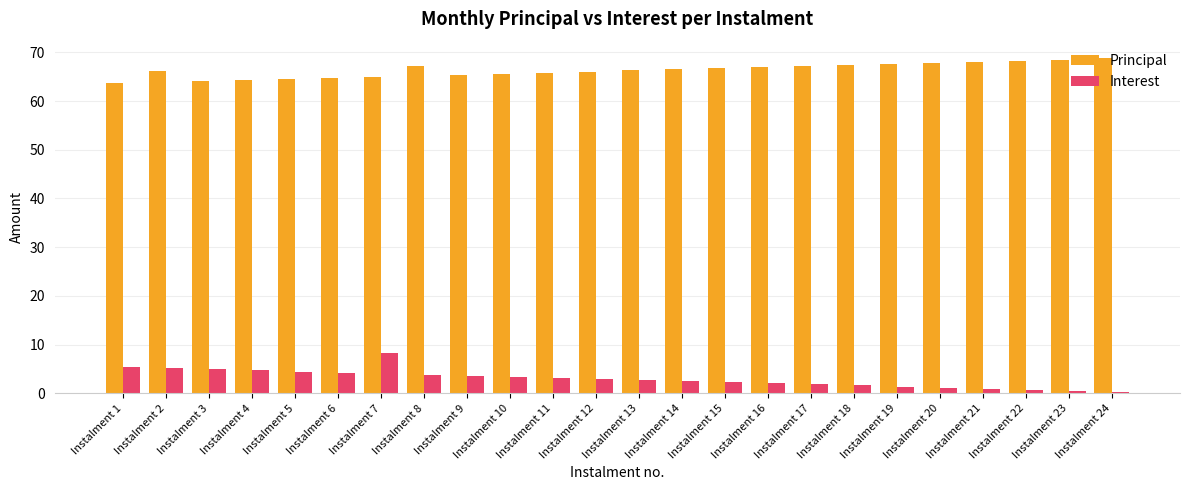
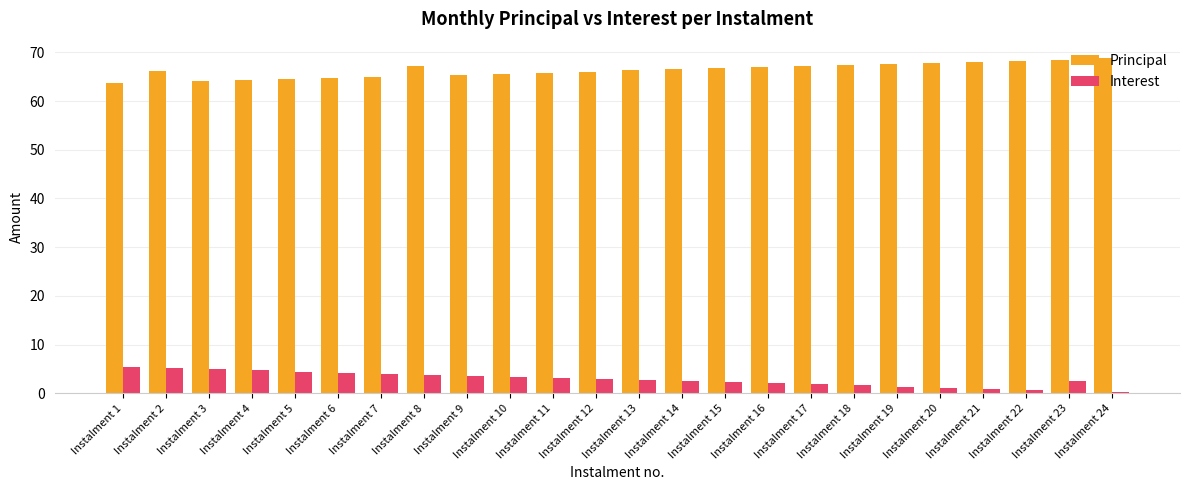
  {
    "Principal": {
      "Instalment 1": 64,
      "Instalment 2": 66,
      "Instalment 3": 64,
      "Instalment 4": 64,
      "Instalment 5": 65,
      "Instalment 6": 65,
      "Instalment 7": 65,
      "Instalment 8": 67,
      "Instalment 9": 65,
      "Instalment 10": 66,
      "Instalment 11": 66,
      "Instalment 12": 66,
      "Instalment 13": 66,
      "Instalment 14": 67,
      "Instalment 15": 67,
      "Instalment 16": 67,
      "Instalment 17": 67,
      "Instalment 18": 67,
      "Instalment 19": 68,
      "Instalment 20": 68,
      "Instalment 21": 68,
      "Instalment 22": 68,
      "Instalment 23": 69,
      "Instalment 24": 69
    },
    "Interest": {
      "Instalment 1": 5,
      "Instalment 2": 5,
      "Instalment 3": 5,
      "Instalment 4": 5,
      "Instalment 5": 4,
      "Instalment 6": 4,
-     "Instalment 7": 8,
+     "Instalment 7": 4,
      "Instalment 8": 4,
      "Instalment 9": 4,
      "Instalment 10": 3,
      "Instalment 11": 3,
      "Instalment 12": 3,
      "Instalment 13": 3,
      "Instalment 14": 2,
      "Instalment 15": 2,
      "Instalment 16": 2,
      "Instalment 17": 2,
      "Instalment 18": 2,
      "Instalment 19": 1,
      "Instalment 20": 1,
      "Instalment 21": 1,
      "Instalment 22": 1,
-     "Instalment 23": 0
+     "Instalment 23": 2
    }
  }
